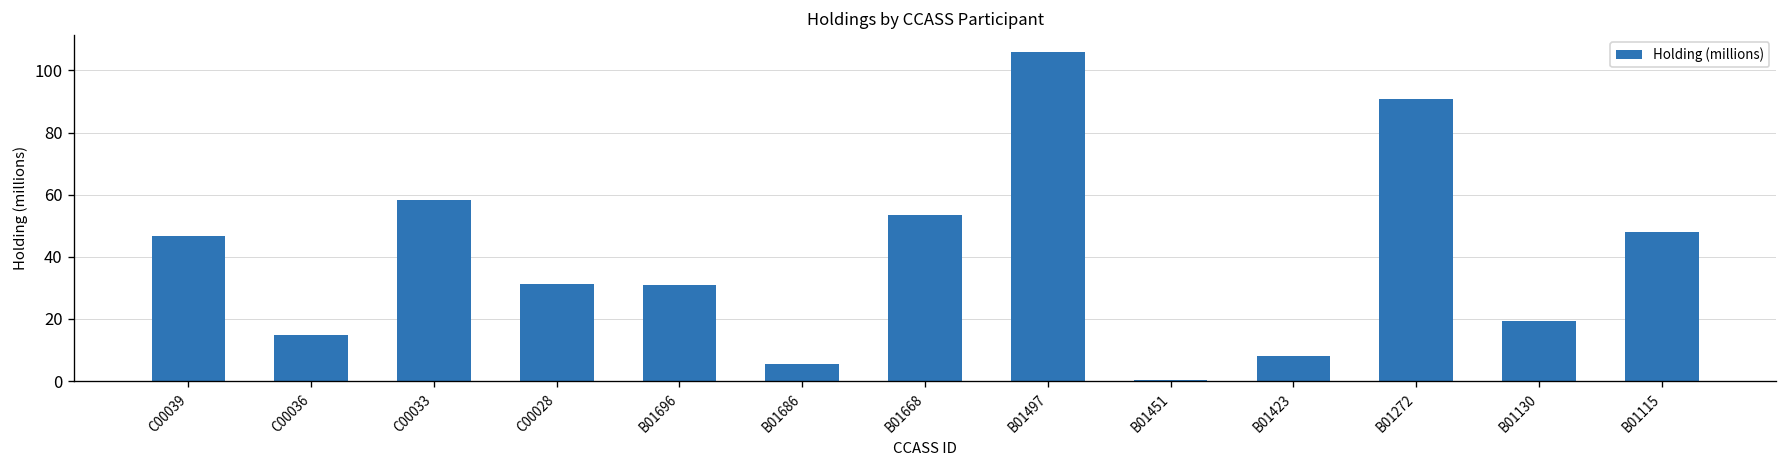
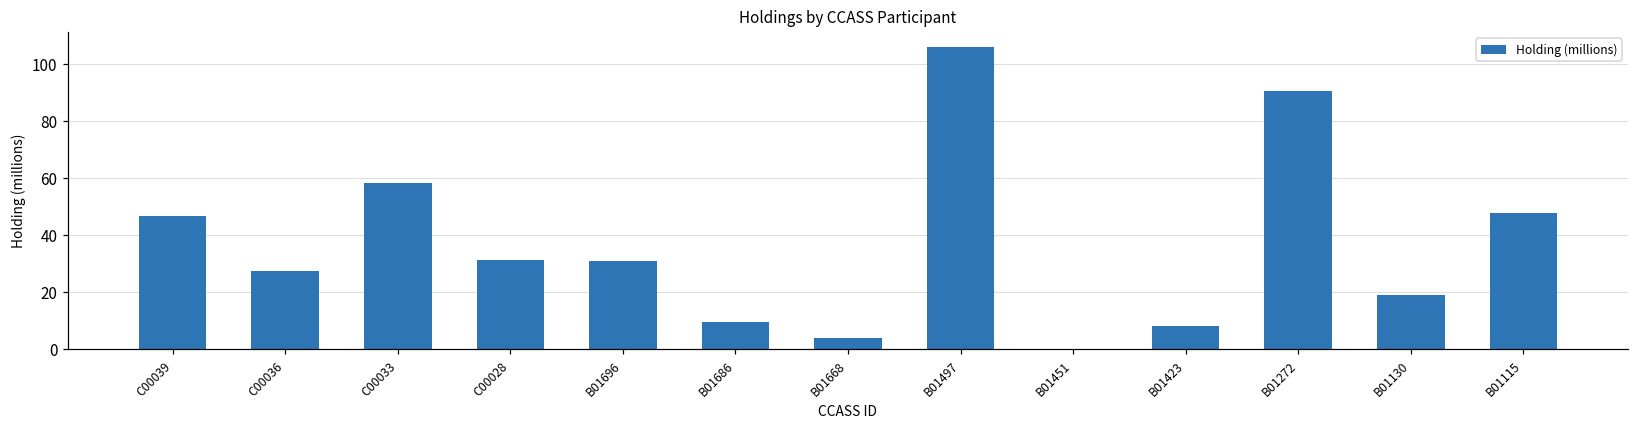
  {
    "C00039": 47,
-   "C00036": 15,
+   "C00036": 28,
    "C00033": 58,
    "C00028": 31,
    "B01696": 31,
-   "B01686": 6,
-   "B01668": 53,
+   "B01686": 10,
+   "B01668": 4,
    "B01497": 106,
    "B01423": 8,
    "B01272": 91,
    "B01130": 19,
    "B01115": 48
  }
